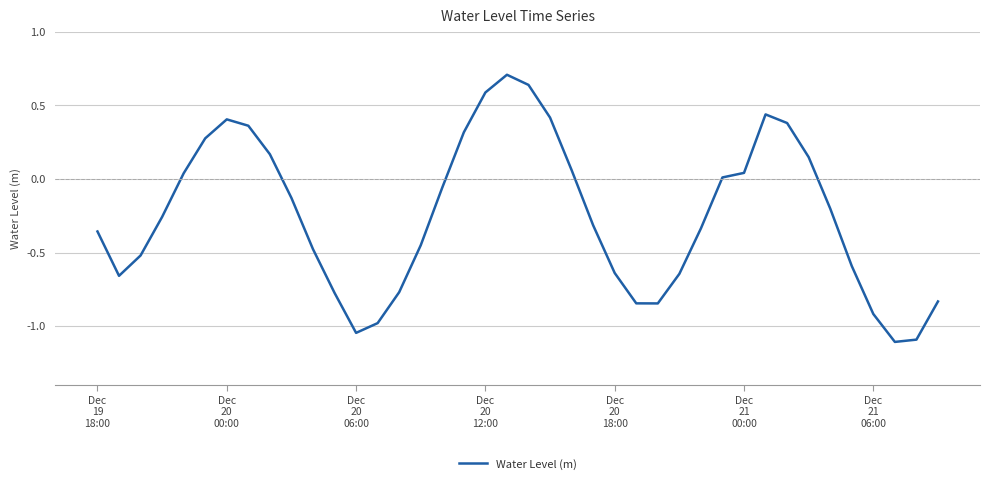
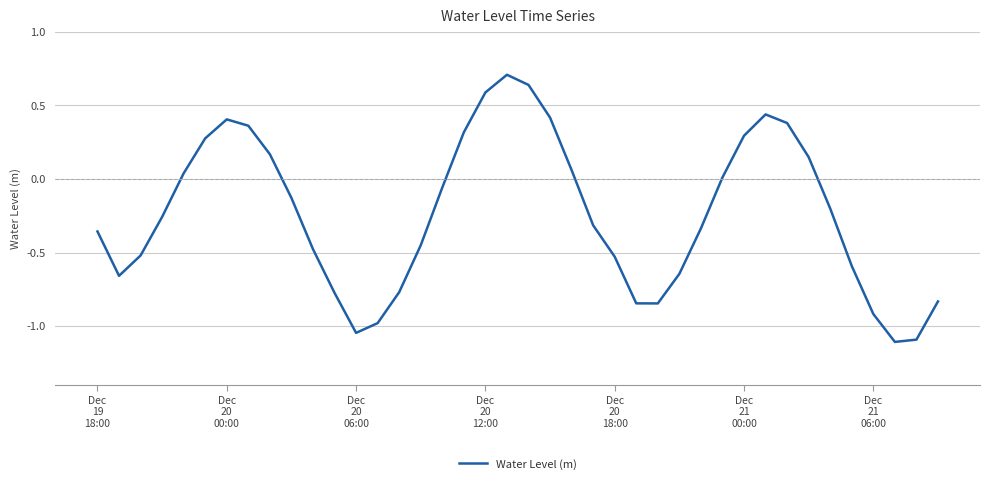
  {
    "Dec 19 18:00": -0.36,
    "Dec 20 00:00": 0.41,
    "Dec 20 06:00": -1.05,
    "Dec 20 12:00": 0.59,
-   "Dec 20 18:00": -0.64,
-   "Dec 21 00:00": 0.04,
+   "Dec 20 18:00": -0.53,
+   "Dec 21 00:00": 0.29,
    "Dec 21 06:00": -0.92
  }
